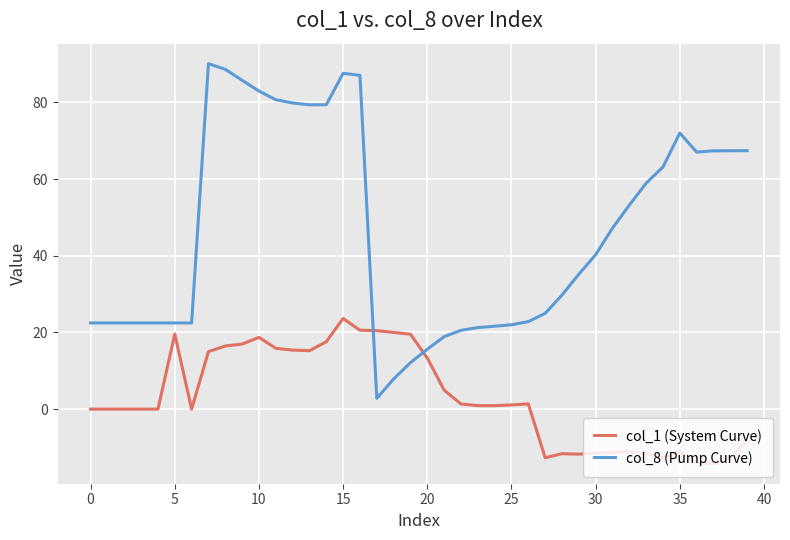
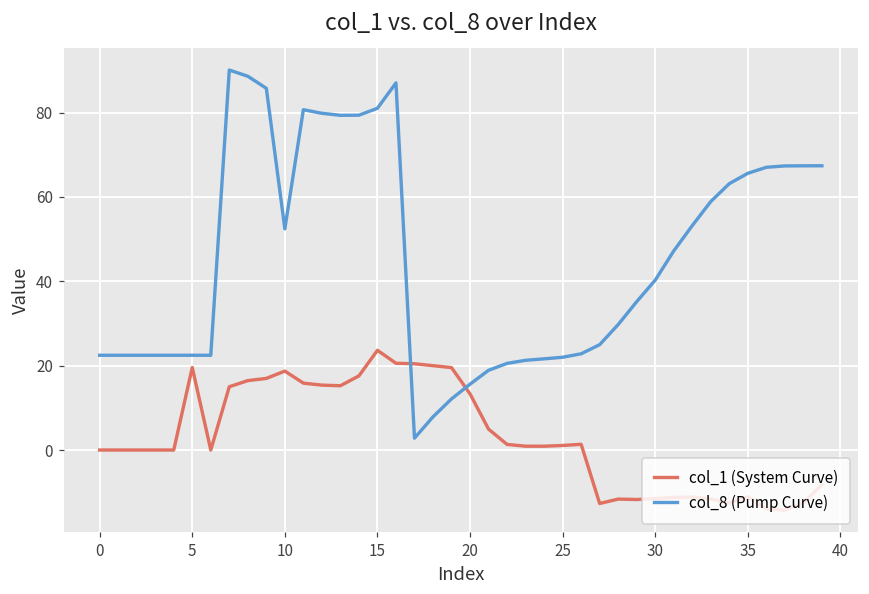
  {
    "col_1 (System Curve)": {
      "0": 0,
      "5": 20,
      "10": 19,
      "15": 24,
      "20": 13,
      "25": 1
    },
    "col_8 (Pump Curve)": {
      "0": 22,
      "5": 22,
-     "10": 83,
-     "15": 88,
+     "10": 52,
+     "15": 81,
      "20": 16,
      "25": 22,
      "30": 40,
-     "35": 72
+     "35": 66
    }
  }
